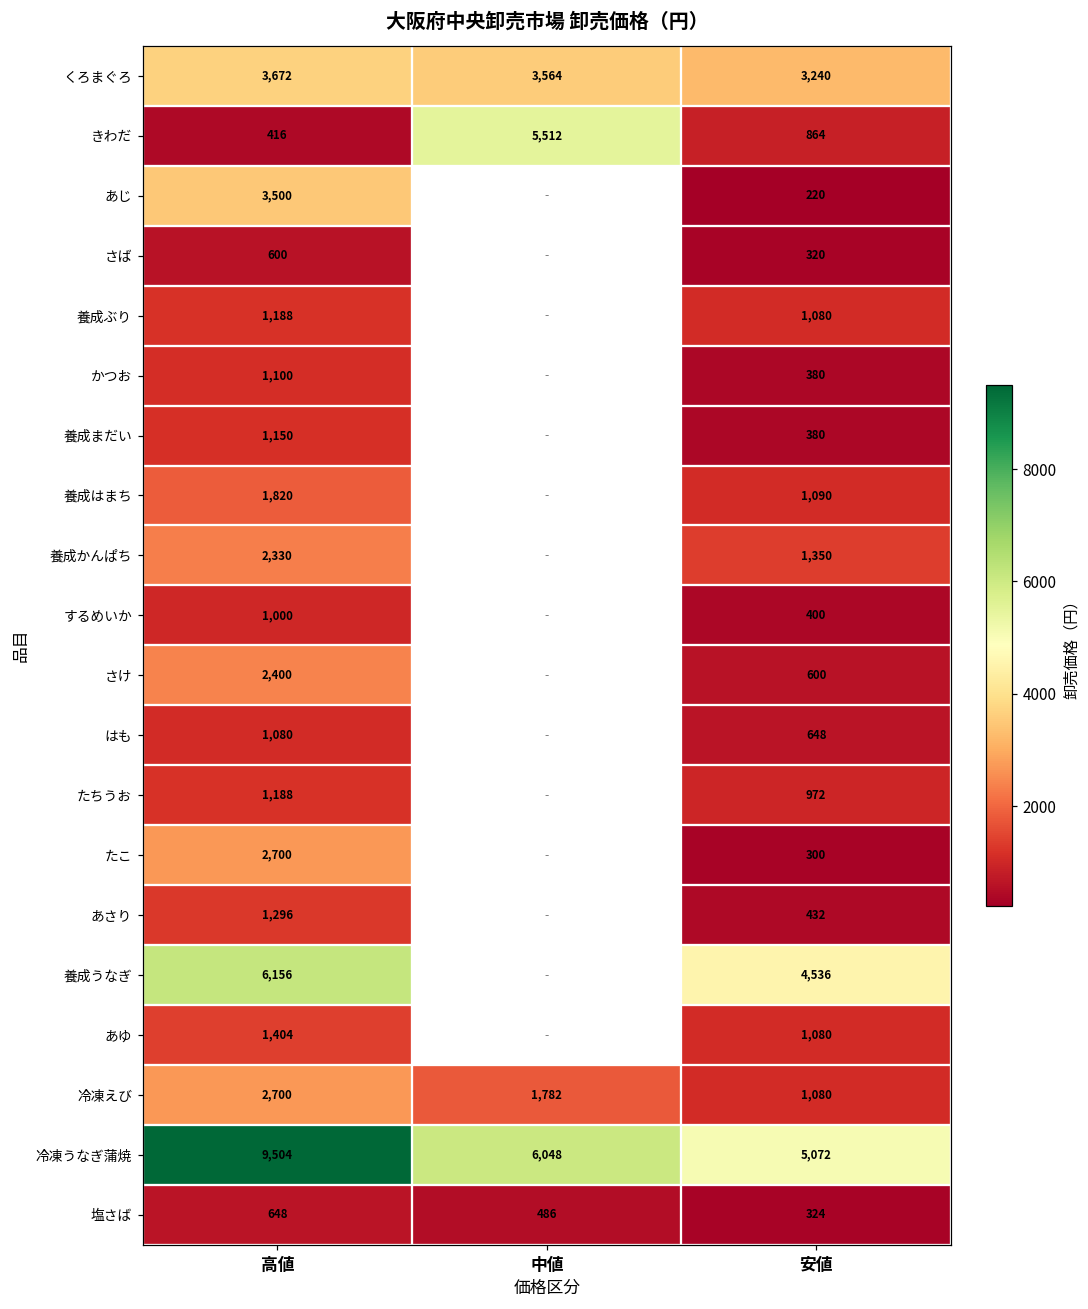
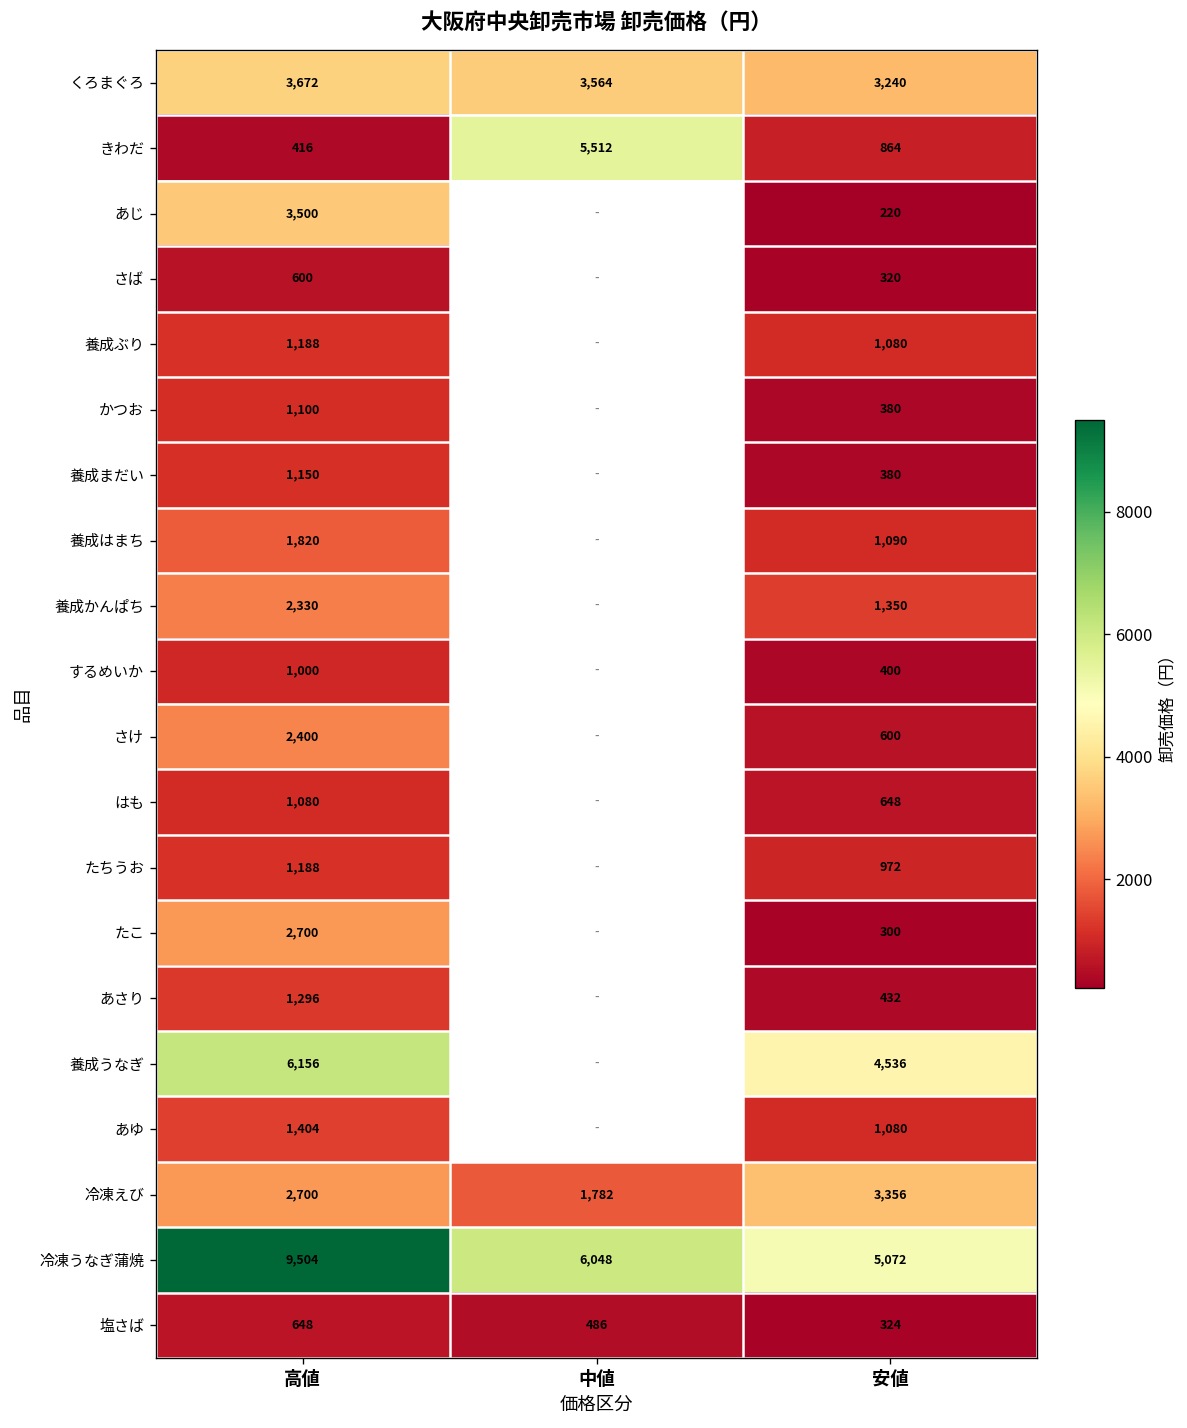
  {
    "くろまぐろ": {
      "高値": "3,672",
      "中値": "3,564",
      "安値": "3,240"
    },
    "きわだ": {
      "高値": "416",
      "中値": "5,512",
      "安値": "864"
    },
    "あじ": {
      "高値": "3,500",
      "安値": "220"
    },
    "さば": {
      "高値": "600",
      "安値": "320"
    },
    "養成ぶり": {
      "高値": "1,188",
      "安値": "1,080"
    },
    "かつお": {
      "高値": "1,100",
      "安値": "380"
    },
    "養成まだい": {
      "高値": "1,150",
      "安値": "380"
    },
    "養成はまち": {
      "高値": "1,820",
      "安値": "1,090"
    },
    "養成かんぱち": {
      "高値": "2,330",
      "安値": "1,350"
    },
    "するめいか": {
      "高値": "1,000",
      "安値": "400"
    },
    "さけ": {
      "高値": "2,400",
      "安値": "600"
    },
    "はも": {
      "高値": "1,080",
      "安値": "648"
    },
    "たちうお": {
      "高値": "1,188",
      "安値": "972"
    },
    "たこ": {
      "高値": "2,700",
      "安値": "300"
    },
    "あさり": {
      "高値": "1,296",
      "安値": "432"
    },
    "養成うなぎ": {
      "高値": "6,156",
      "安値": "4,536"
    },
    "あゆ": {
      "高値": "1,404",
      "安値": "1,080"
    },
    "冷凍えび": {
      "高値": "2,700",
      "中値": "1,782",
-     "安値": "1,080"
+     "安値": "3,356"
    },
    "冷凍うなぎ蒲焼": {
      "高値": "9,504",
      "中値": "6,048",
      "安値": "5,072"
    },
    "塩さば": {
      "高値": "648",
      "中値": "486",
      "安値": "324"
    }
  }
